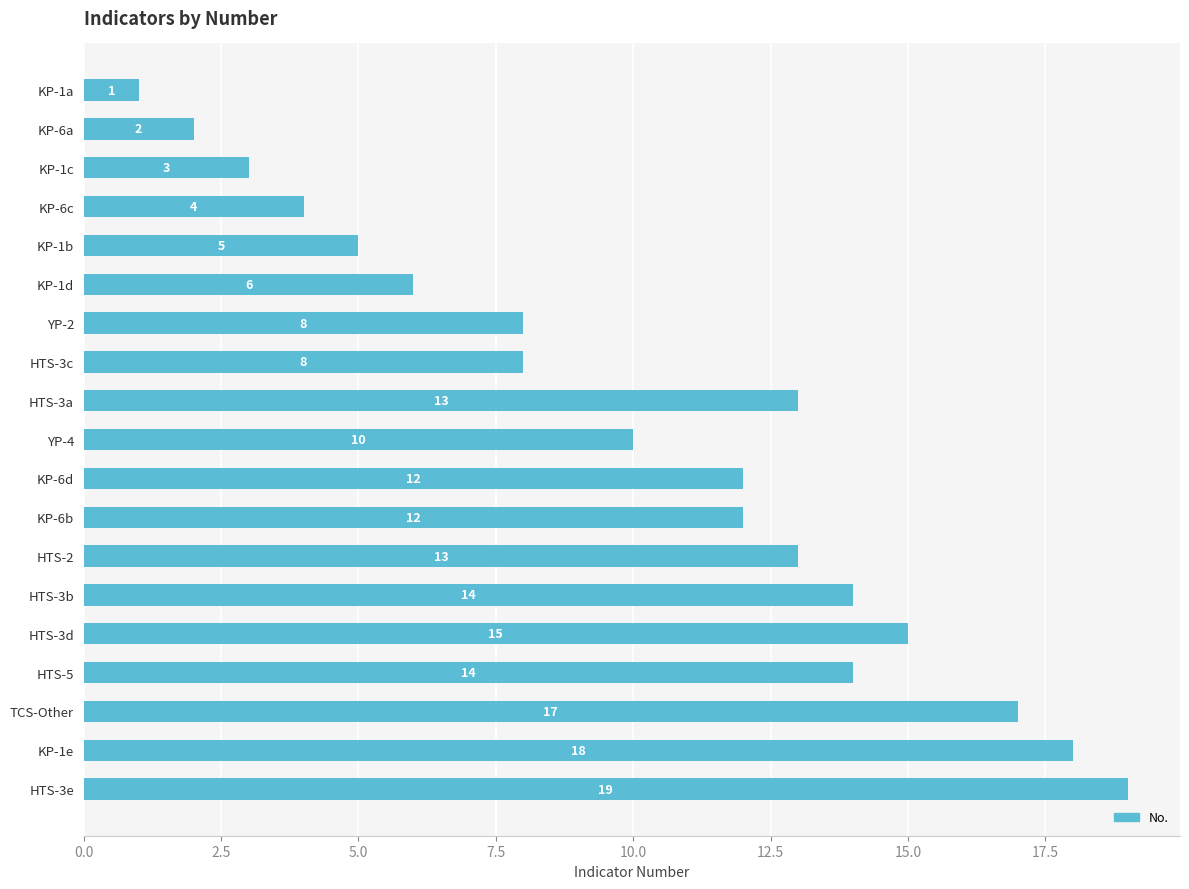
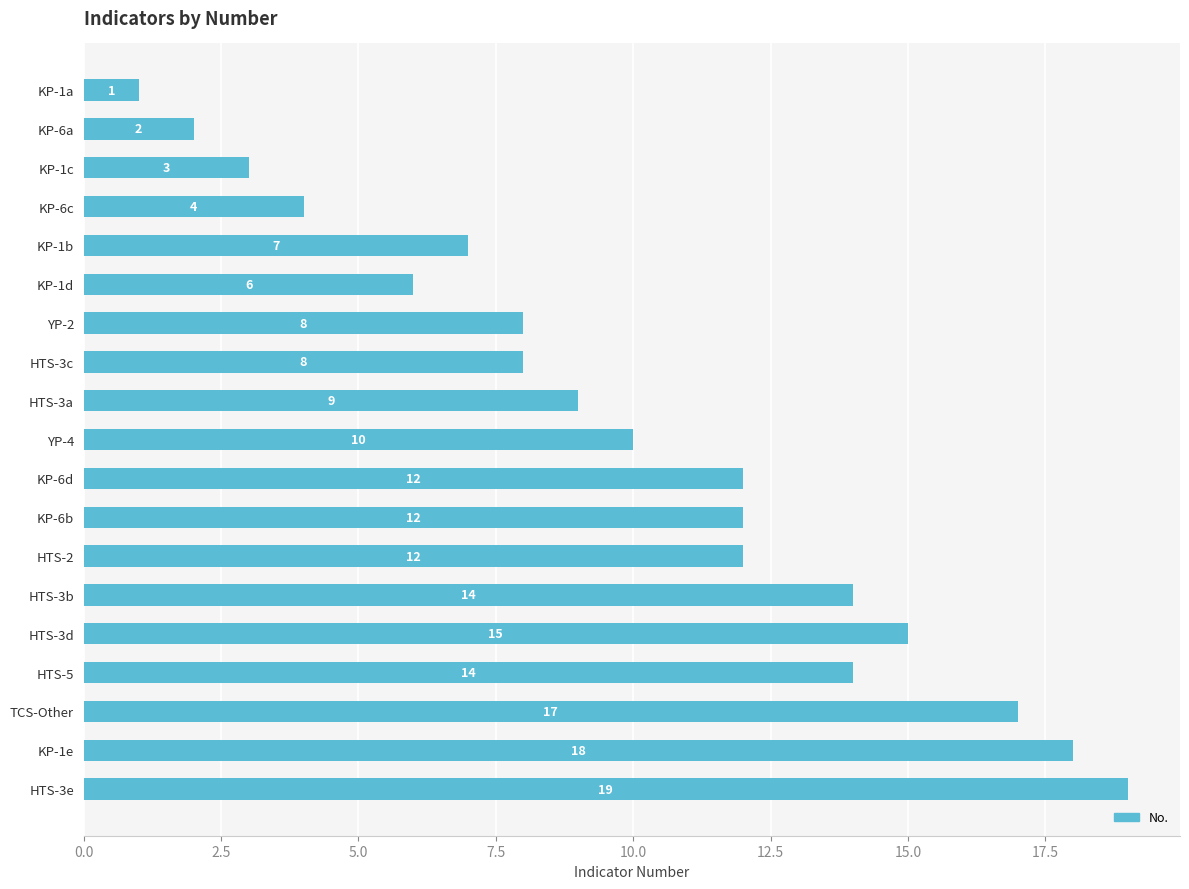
  {
    "KP-1a": 1,
    "KP-6a": 2,
    "KP-1c": 3,
    "KP-6c": 4,
-   "KP-1b": 5,
+   "KP-1b": 7,
    "KP-1d": 6,
    "YP-2": 8,
    "HTS-3c": 8,
-   "HTS-3a": 13,
+   "HTS-3a": 9,
    "YP-4": 10,
    "KP-6d": 12,
    "KP-6b": 12,
-   "HTS-2": 13,
+   "HTS-2": 12,
    "HTS-3b": 14,
    "HTS-3d": 15,
    "HTS-5": 14,
    "TCS-Other": 17,
    "KP-1e": 18,
    "HTS-3e": 19
  }
